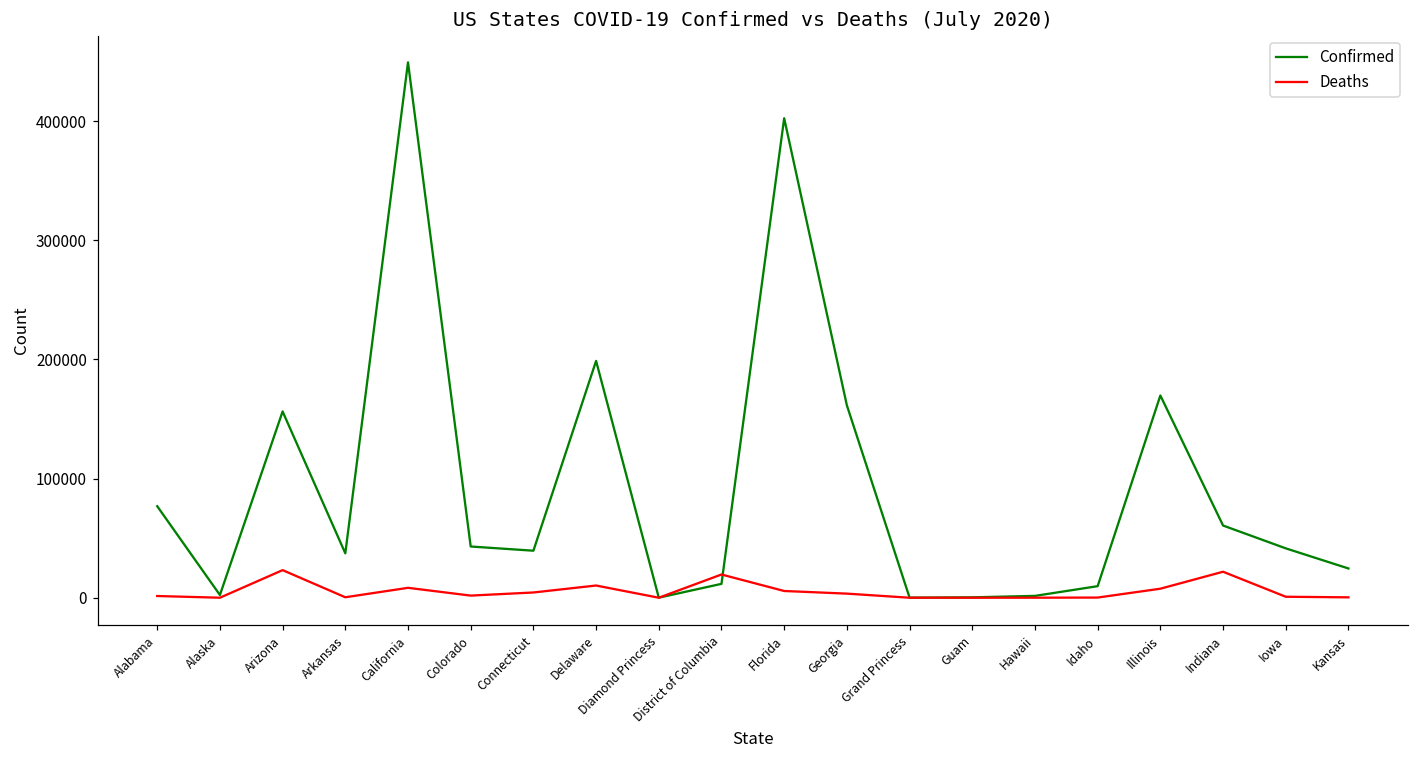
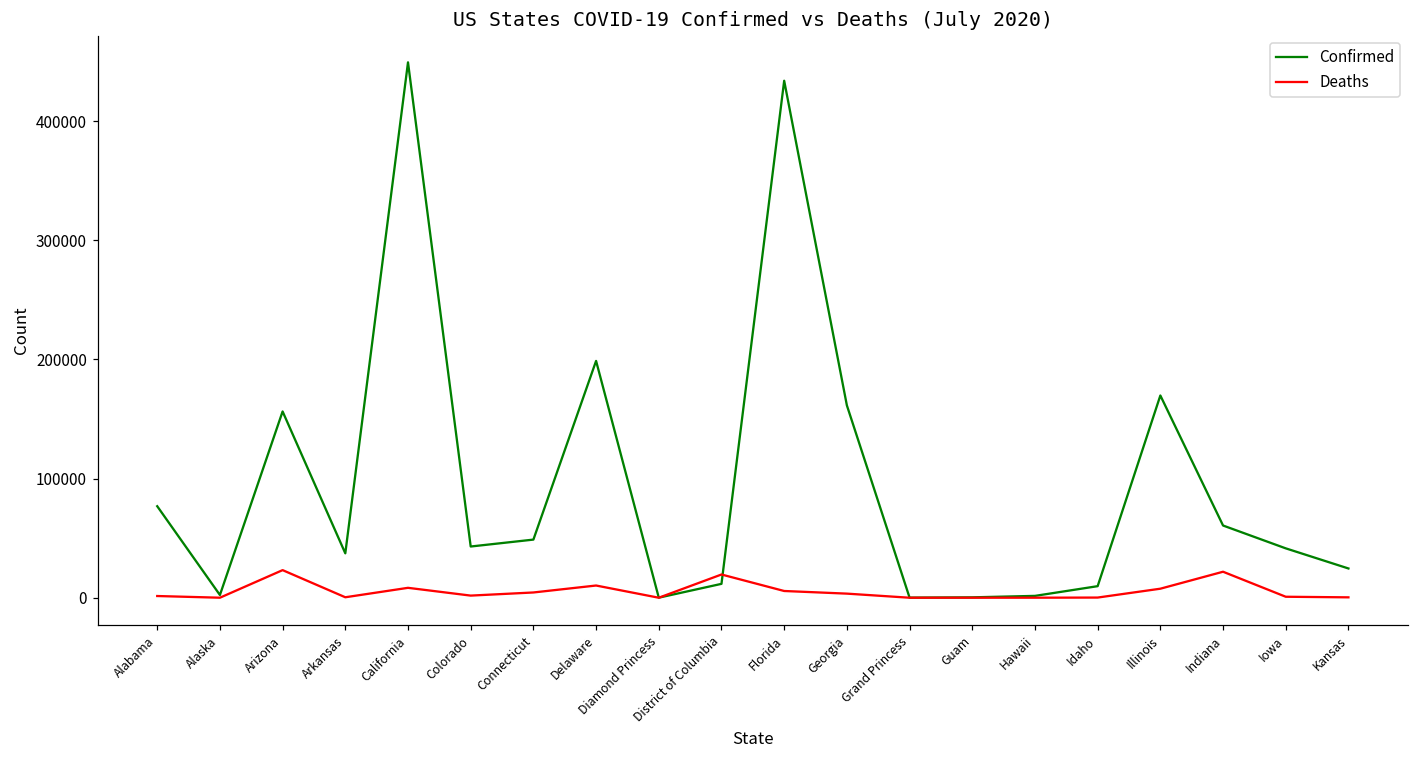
  {
    "Confirmed": {
      "Alabama": 77000,
      "Arizona": 156000,
      "Arkansas": 37000,
      "California": 449000,
      "Colorado": 43000,
-     "Connecticut": 39000,
+     "Connecticut": 49000,
      "Delaware": 199000,
      "District of Columbia": 12000,
-     "Florida": 402000,
+     "Florida": 434000,
      "Georgia": 161000,
      "Idaho": 10000,
      "Illinois": 170000,
      "Indiana": 61000,
      "Iowa": 41000,
      "Kansas": 25000
    },
    "Deaths": {
      "Alabama": 1000,
      "Arizona": 23000,
      "Arkansas": 0,
      "California": 8000,
      "Colorado": 2000,
      "Connecticut": 4000,
      "Delaware": 10000,
      "District of Columbia": 19000,
      "Florida": 6000,
      "Georgia": 3000,
      "Idaho": 0,
      "Illinois": 8000,
      "Indiana": 22000,
      "Iowa": 1000,
      "Kansas": 0
    }
  }
